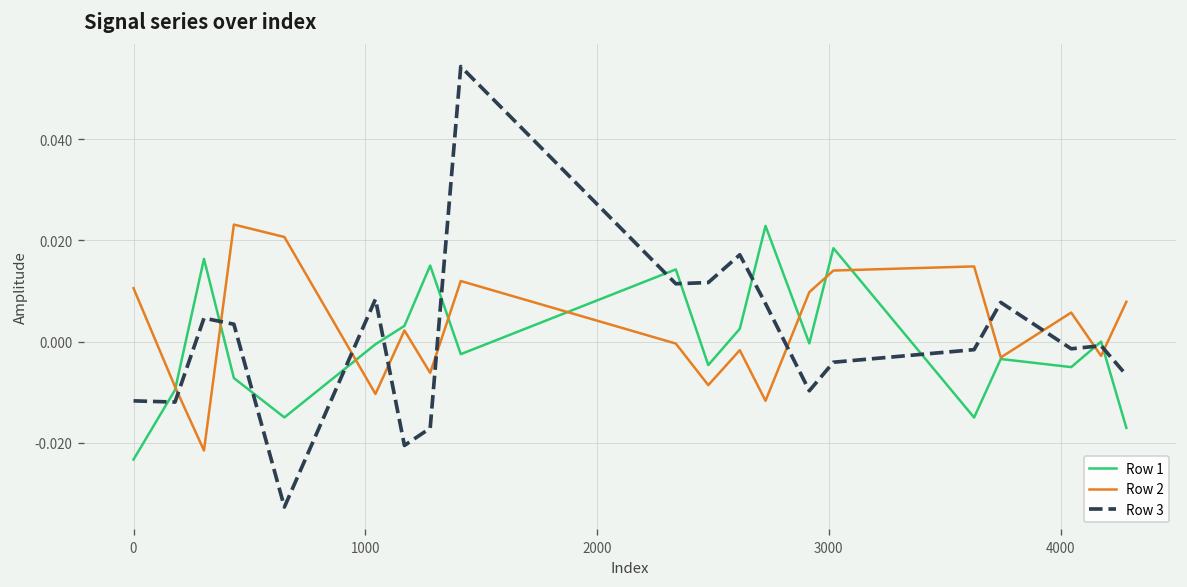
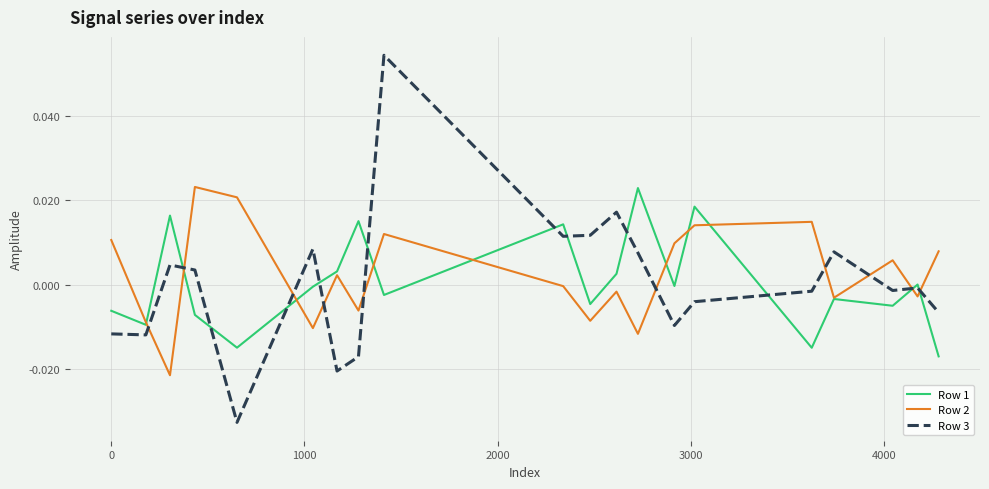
  {
    "Row 1": {
-     "0": -0.023
+     "0": -0.006
    },
    "Row 2": {
      "0": 0.011
    },
    "Row 3": {
      "0": -0.012
    }
  }
